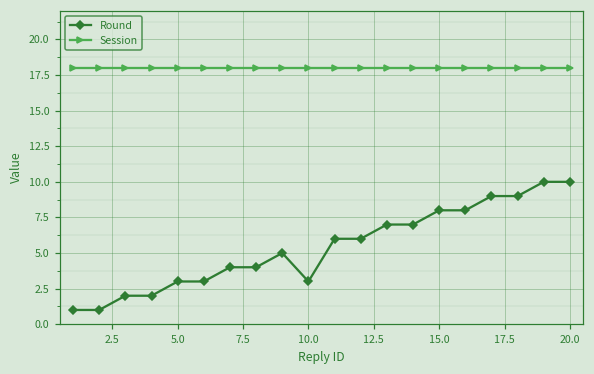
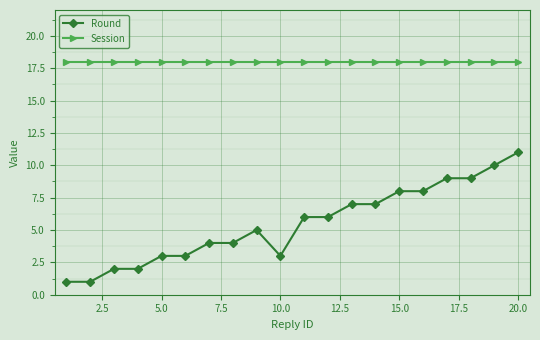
  {
    "Round": {
      "5.0": 3,
      "10.0": 3,
      "15.0": 8,
-     "20.0": 10
+     "20.0": 11
    },
    "Session": {
      "5.0": 18,
      "10.0": 18,
      "15.0": 18,
      "20.0": 18
    }
  }
